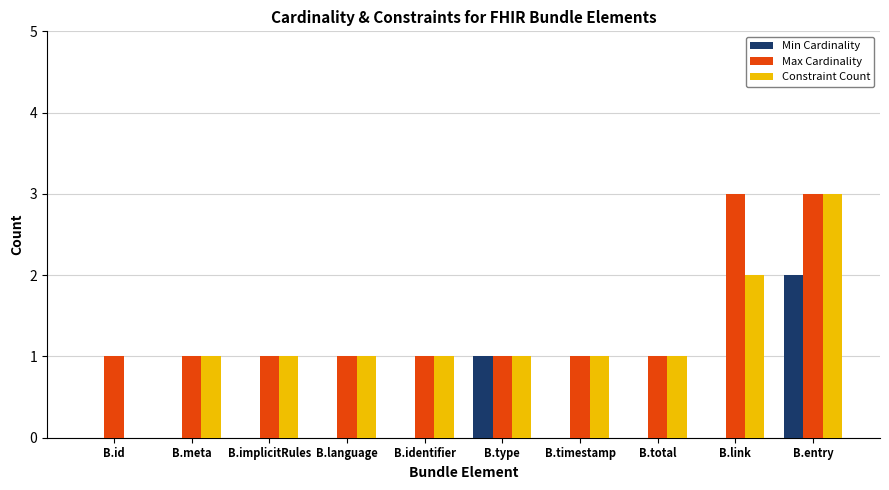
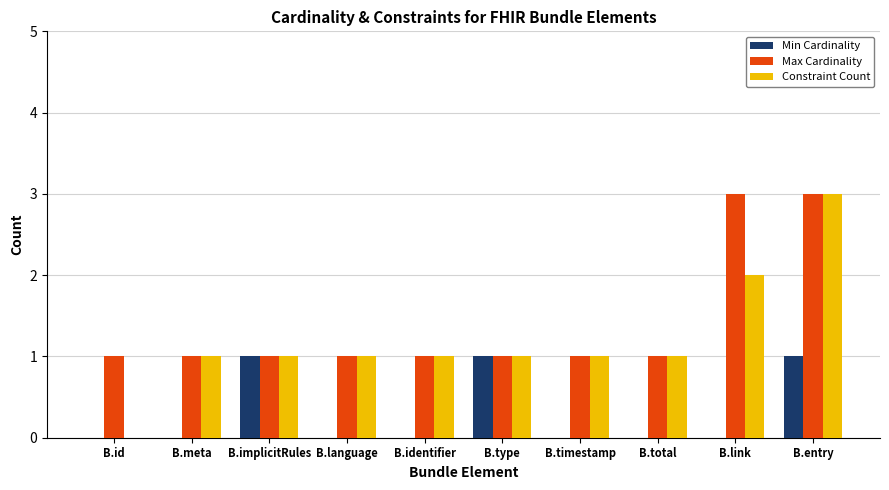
  {
    "Min Cardinality": {
      "B.id": 0,
      "B.meta": 0,
-     "B.implicitRules": 0,
+     "B.implicitRules": 1,
      "B.language": 0,
      "B.identifier": 0,
      "B.type": 1,
      "B.timestamp": 0,
      "B.total": 0,
      "B.link": 0,
-     "B.entry": 2
+     "B.entry": 1
    },
    "Max Cardinality": {
      "B.id": 1,
      "B.meta": 1,
      "B.implicitRules": 1,
      "B.language": 1,
      "B.identifier": 1,
      "B.type": 1,
      "B.timestamp": 1,
      "B.total": 1,
      "B.link": 3,
      "B.entry": 3
    },
    "Constraint Count": {
      "B.id": 0,
      "B.meta": 1,
      "B.implicitRules": 1,
      "B.language": 1,
      "B.identifier": 1,
      "B.type": 1,
      "B.timestamp": 1,
      "B.total": 1,
      "B.link": 2,
      "B.entry": 3
    }
  }
